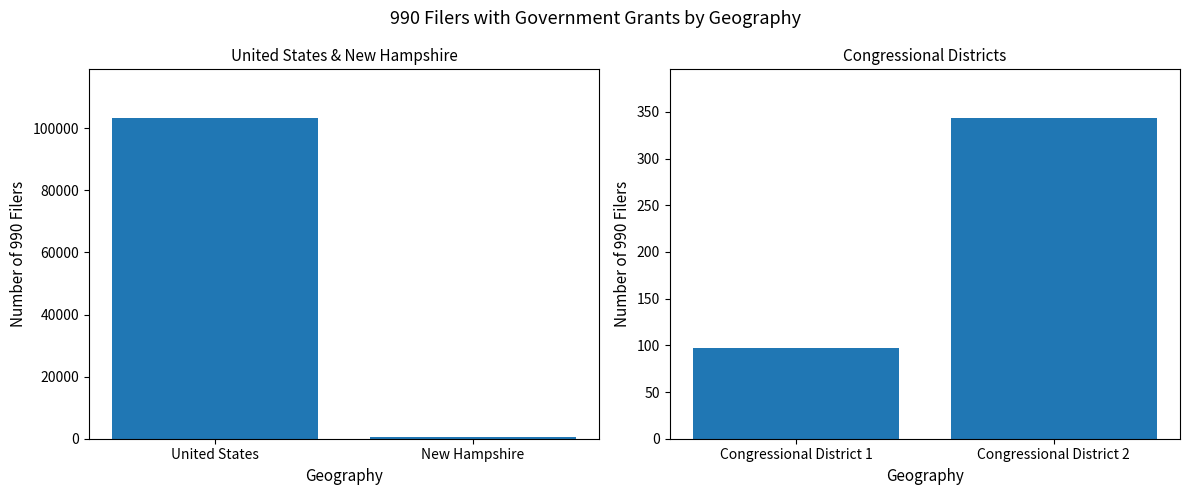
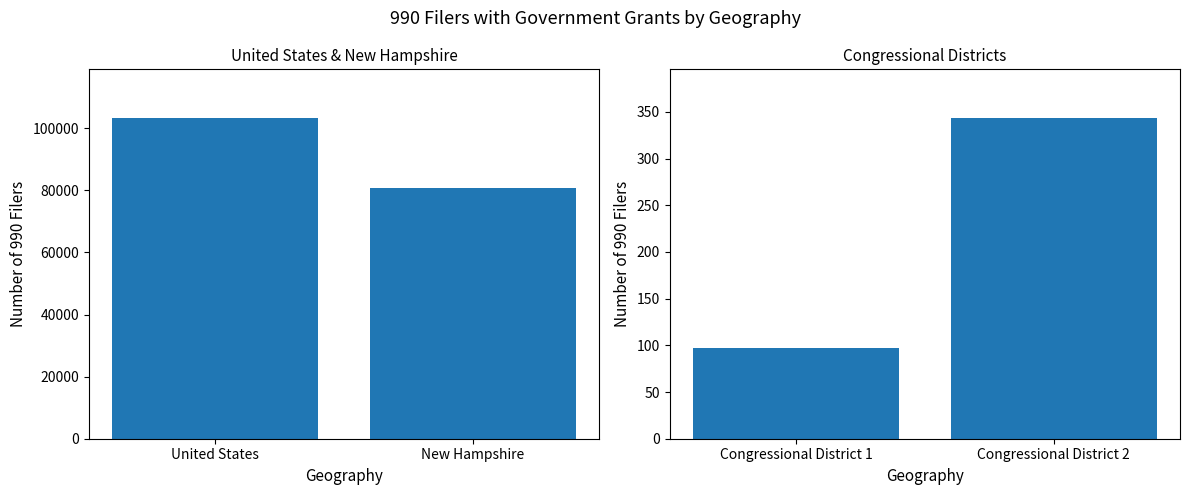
  {
    "United States & New Hampshire": {
      "United States": 103000,
-     "New Hampshire": 1000
+     "New Hampshire": 81000
    },
    "Congressional Districts": {
      "Congressional District 1": 100,
      "Congressional District 2": 340
    }
  }
